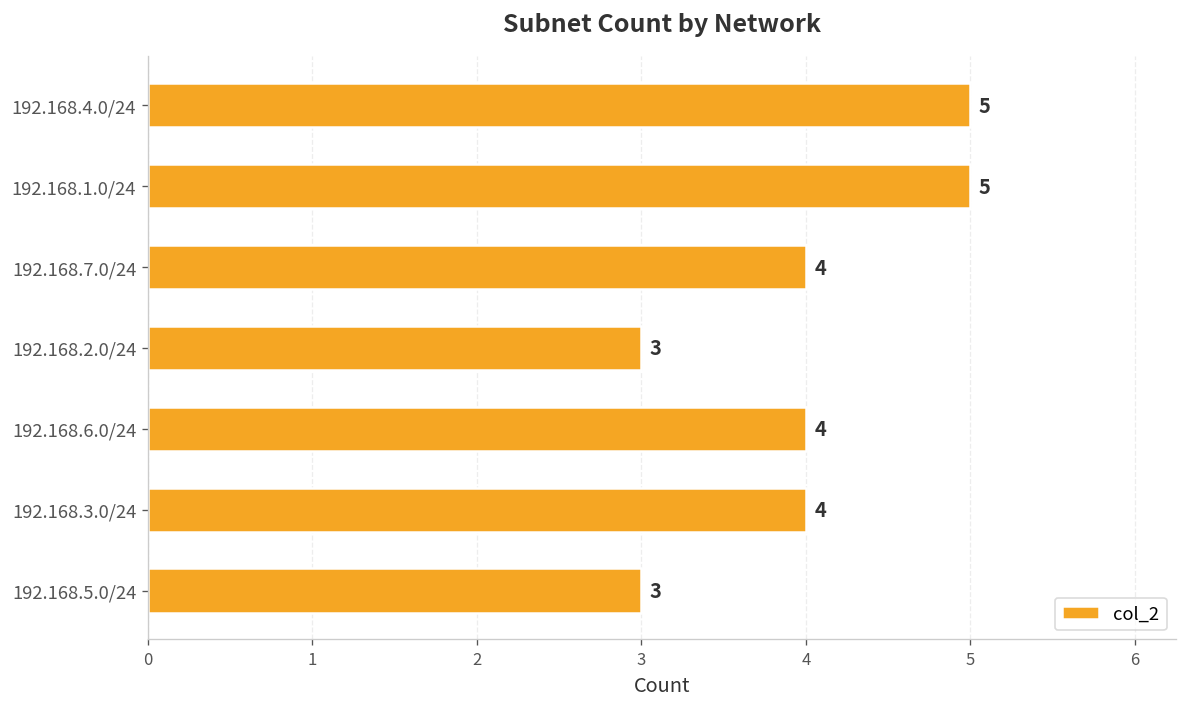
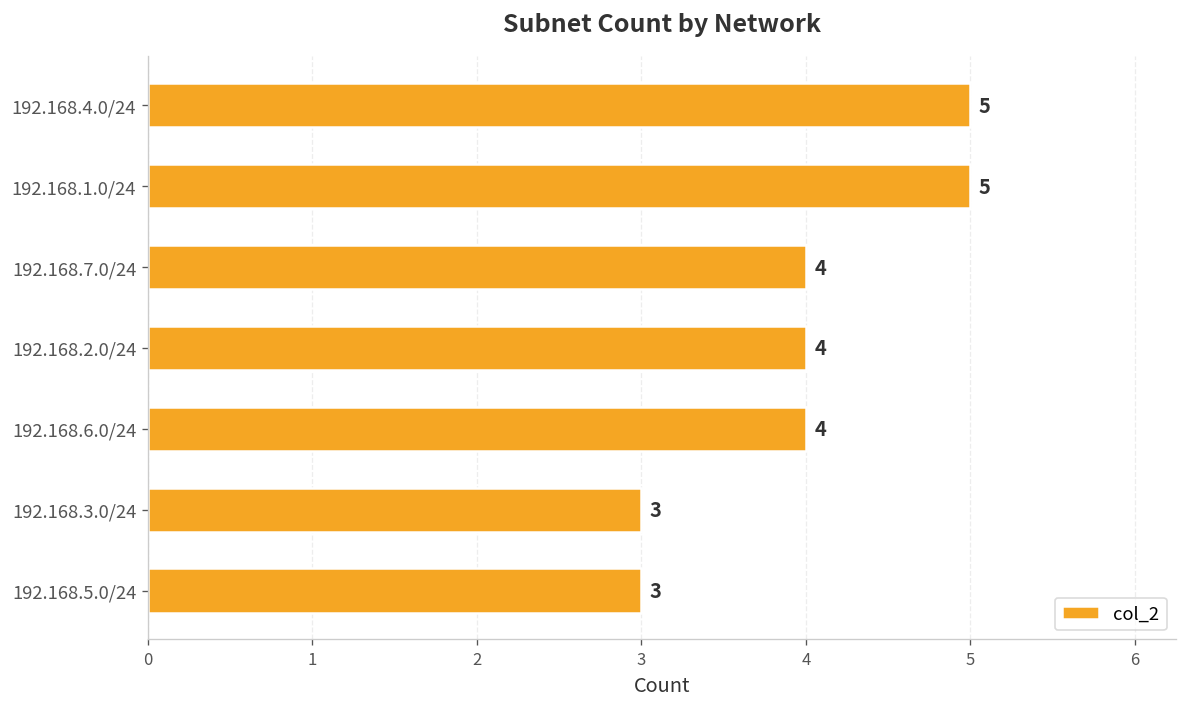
  {
    "192.168.4.0/24": 5,
    "192.168.1.0/24": 5,
    "192.168.7.0/24": 4,
-   "192.168.2.0/24": 3,
+   "192.168.2.0/24": 4,
    "192.168.6.0/24": 4,
-   "192.168.3.0/24": 4,
+   "192.168.3.0/24": 3,
    "192.168.5.0/24": 3
  }
